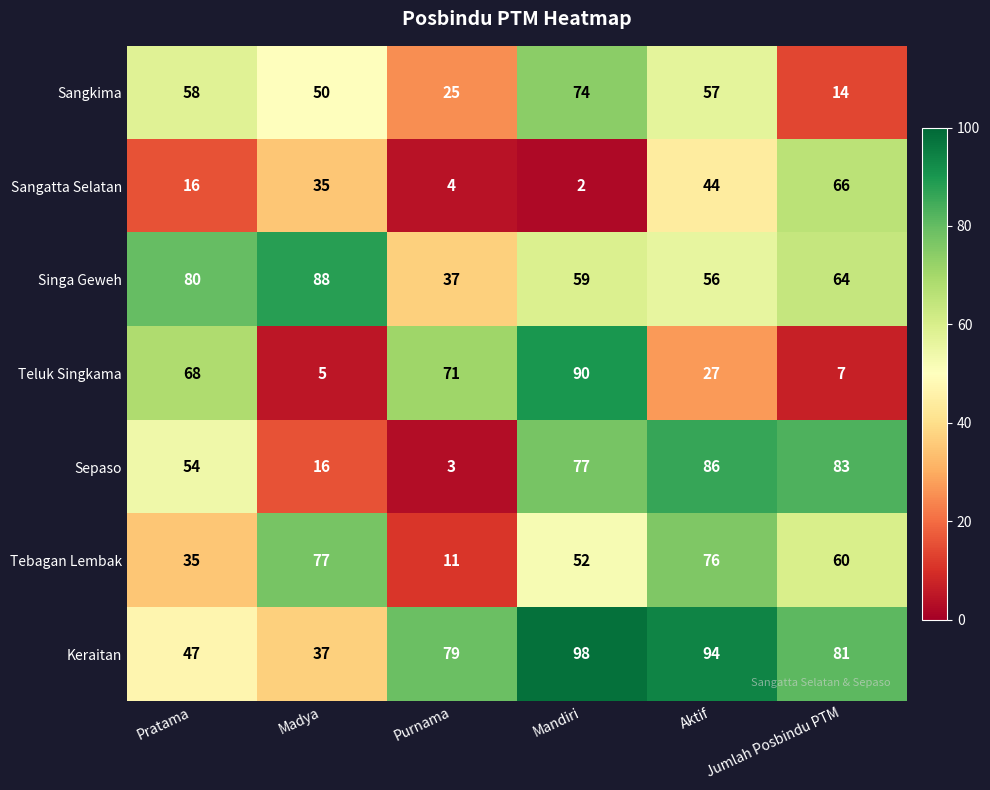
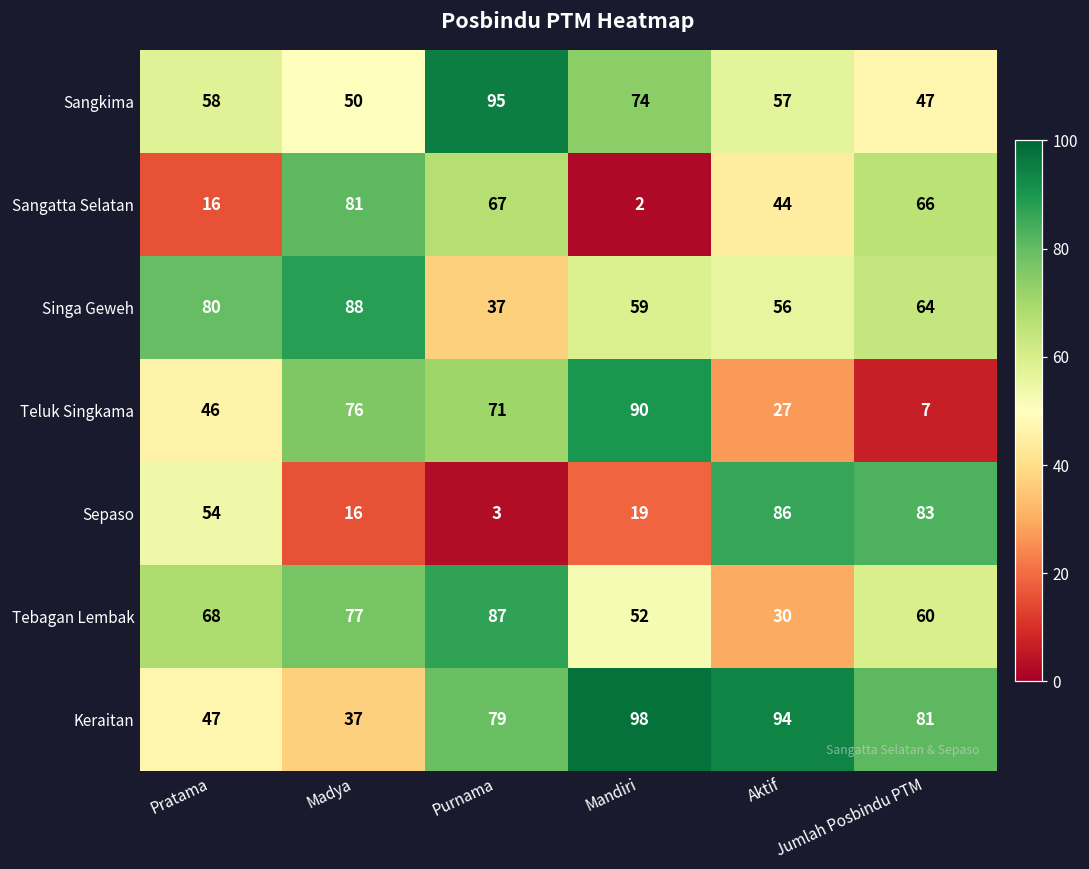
  {
    "Sangkima": {
      "Pratama": 58,
      "Madya": 50,
-     "Purnama": 25,
+     "Purnama": 95,
      "Mandiri": 74,
      "Aktif": 57,
-     "Jumlah Posbindu PTM": 14
+     "Jumlah Posbindu PTM": 47
    },
    "Sangatta Selatan": {
      "Pratama": 16,
-     "Madya": 35,
-     "Purnama": 4,
+     "Madya": 81,
+     "Purnama": 67,
      "Mandiri": 2,
      "Aktif": 44,
      "Jumlah Posbindu PTM": 66
    },
    "Singa Geweh": {
      "Pratama": 80,
      "Madya": 88,
      "Purnama": 37,
      "Mandiri": 59,
      "Aktif": 56,
      "Jumlah Posbindu PTM": 64
    },
    "Teluk Singkama": {
-     "Pratama": 68,
-     "Madya": 5,
+     "Pratama": 46,
+     "Madya": 76,
      "Purnama": 71,
      "Mandiri": 90,
      "Aktif": 27,
      "Jumlah Posbindu PTM": 7
    },
    "Sepaso": {
      "Pratama": 54,
      "Madya": 16,
      "Purnama": 3,
-     "Mandiri": 77,
+     "Mandiri": 19,
      "Aktif": 86,
      "Jumlah Posbindu PTM": 83
    },
    "Tebagan Lembak": {
-     "Pratama": 35,
+     "Pratama": 68,
      "Madya": 77,
-     "Purnama": 11,
+     "Purnama": 87,
      "Mandiri": 52,
-     "Aktif": 76,
+     "Aktif": 30,
      "Jumlah Posbindu PTM": 60
    },
    "Keraitan": {
      "Pratama": 47,
      "Madya": 37,
      "Purnama": 79,
      "Mandiri": 98,
      "Aktif": 94
    }
  }
